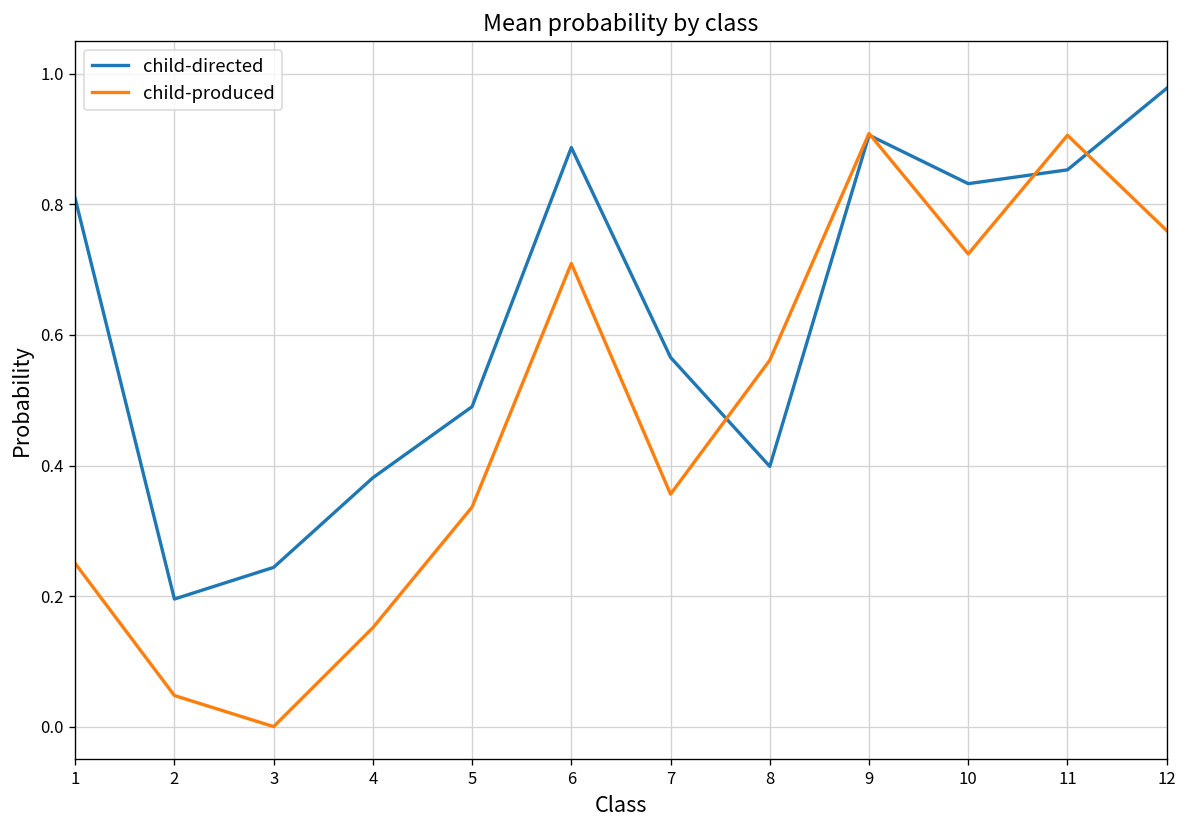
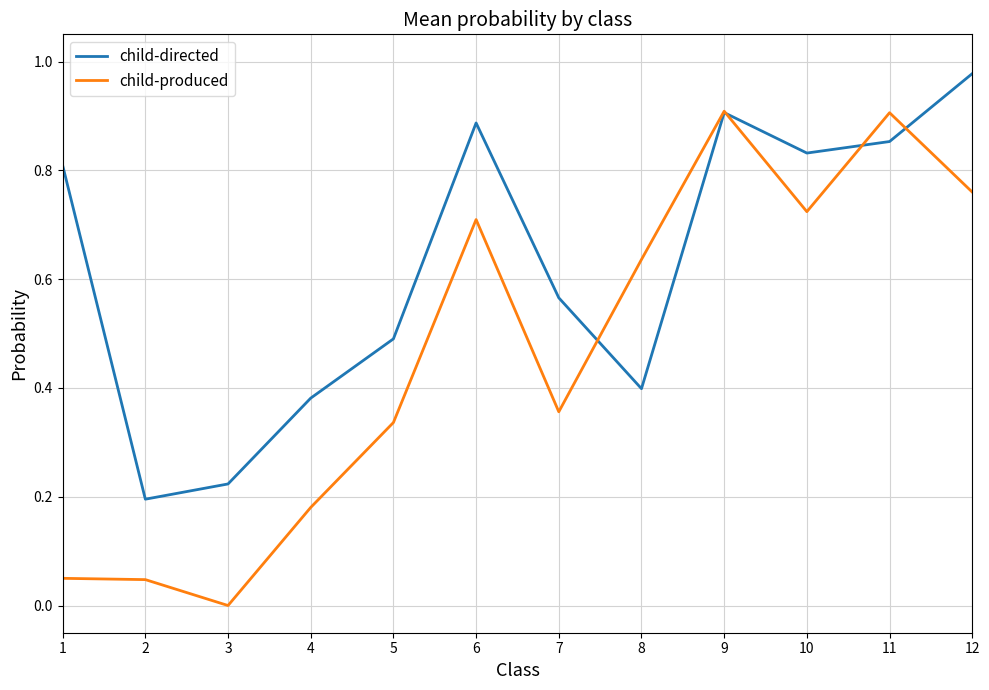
  {
    "child-directed": {
      "1": 0.81,
      "2": 0.20,
-     "3": 0.24,
+     "3": 0.22,
      "4": 0.38,
      "5": 0.49,
      "6": 0.89,
      "7": 0.57,
      "8": 0.40,
      "10": 0.83,
      "11": 0.85,
      "12": 0.98
    },
    "child-produced": {
-     "1": 0.25,
+     "1": 0.05,
      "2": 0.05,
      "3": 0.00,
-     "4": 0.15,
+     "4": 0.18,
      "5": 0.34,
      "6": 0.71,
      "7": 0.36,
-     "8": 0.56,
+     "8": 0.64,
      "10": 0.72,
      "11": 0.91,
      "12": 0.76
    }
  }
